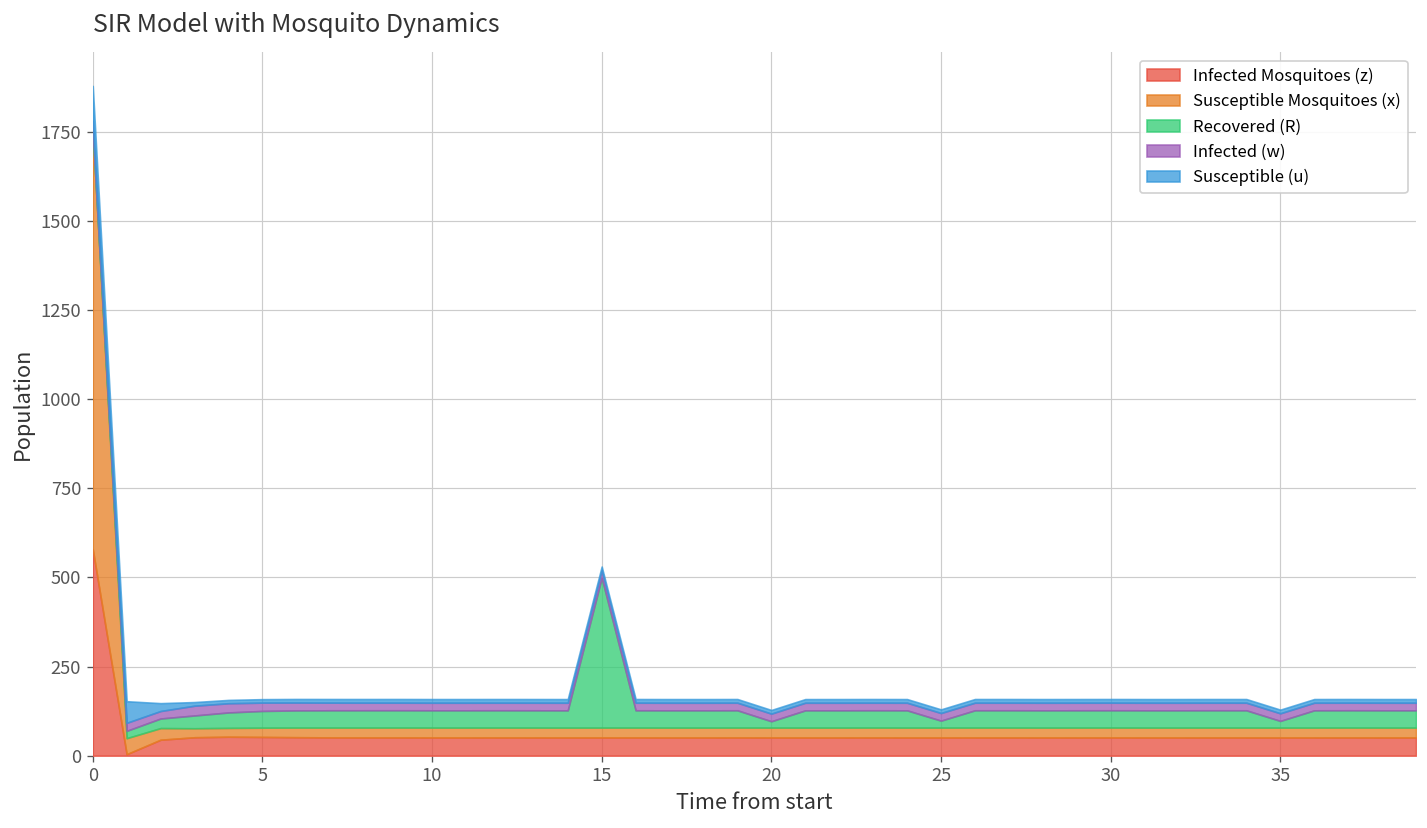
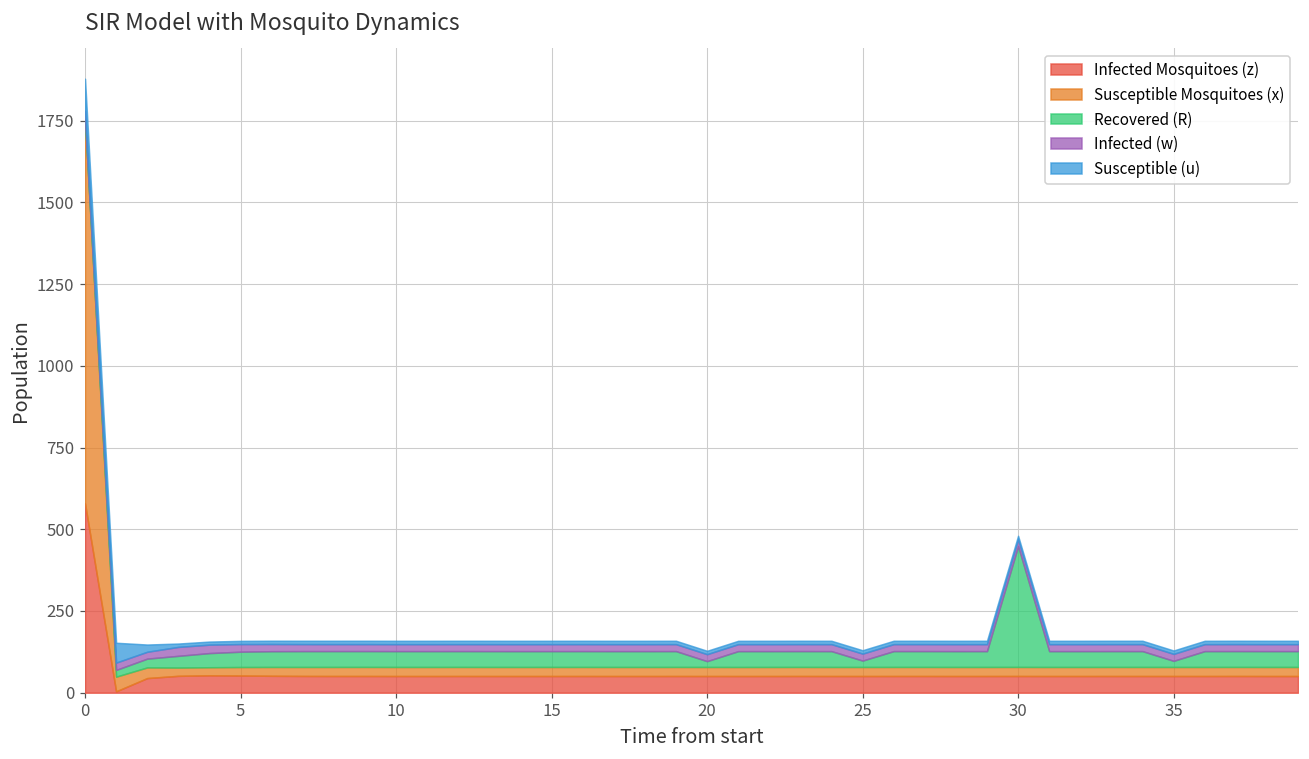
  {
    "Recovered (R)": {
      "5": 50,
      "10": 50,
-     "15": 420,
+     "15": 50,
      "20": 20,
      "25": 20,
-     "30": 50,
+     "30": 370,
      "35": 20
    },
    "Infected (w)": {
      "0": 30,
      "5": 20,
      "10": 20,
      "15": 20,
      "20": 20,
      "25": 20,
      "30": 20,
      "35": 20
    },
    "Susceptible (u)": {
      "0": 100,
      "5": 10,
      "10": 10,
      "15": 10,
      "20": 10,
      "25": 10,
      "30": 10,
      "35": 10
    }
  }
